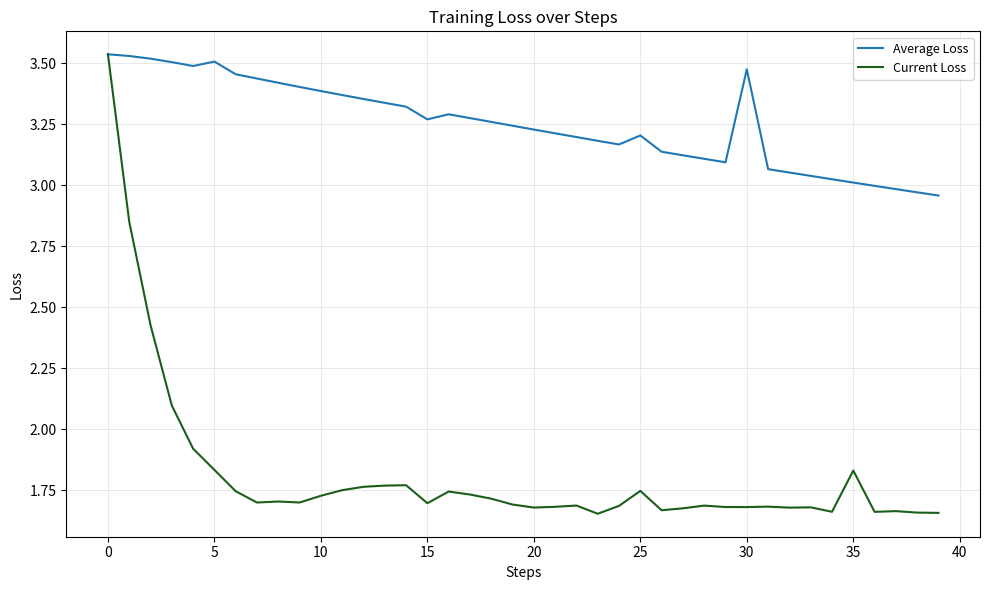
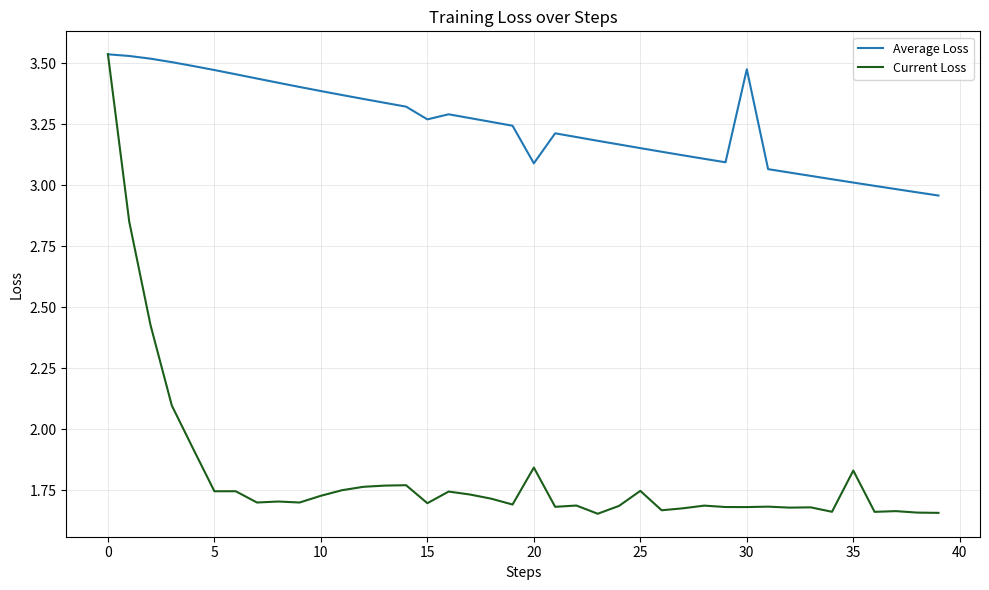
  {
    "Average Loss": {
-     "5": 3.51,
+     "5": 3.47,
      "10": 3.39,
      "15": 3.27,
-     "20": 3.23,
-     "25": 3.20,
+     "20": 3.09,
+     "25": 3.15,
      "30": 3.48,
      "35": 3.01
    },
    "Current Loss": {
-     "5": 1.83,
+     "5": 1.75,
      "10": 1.73,
      "15": 1.70,
-     "20": 1.68,
+     "20": 1.84,
      "25": 1.75,
      "30": 1.68,
      "35": 1.83
    }
  }
